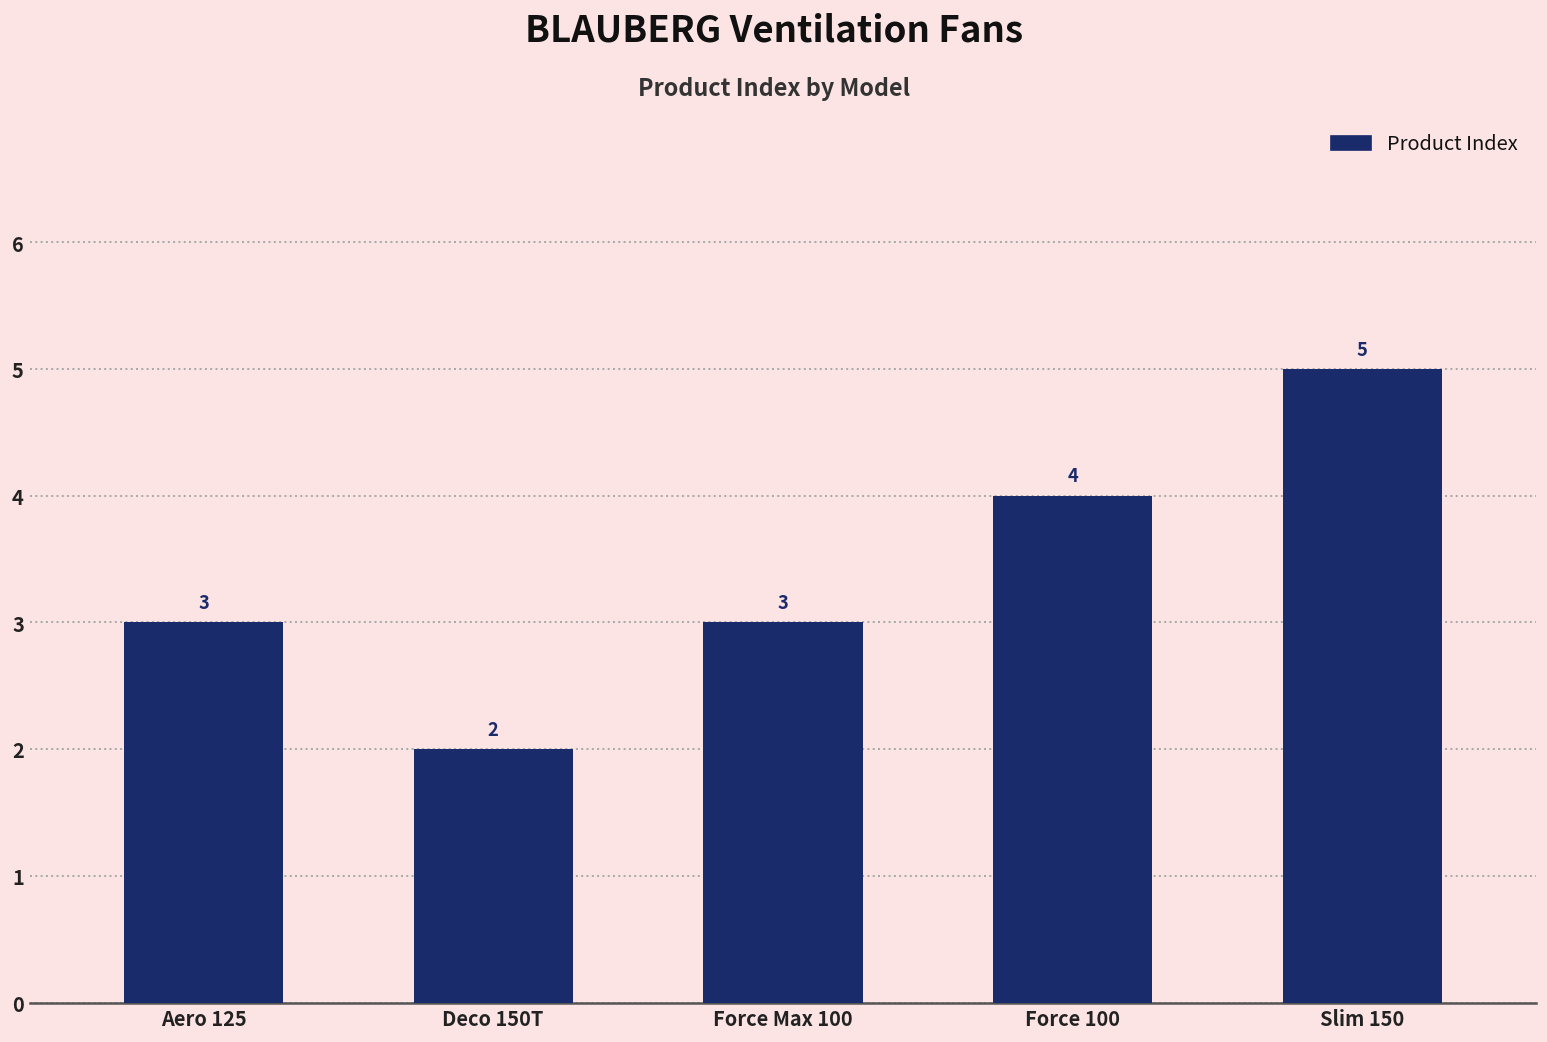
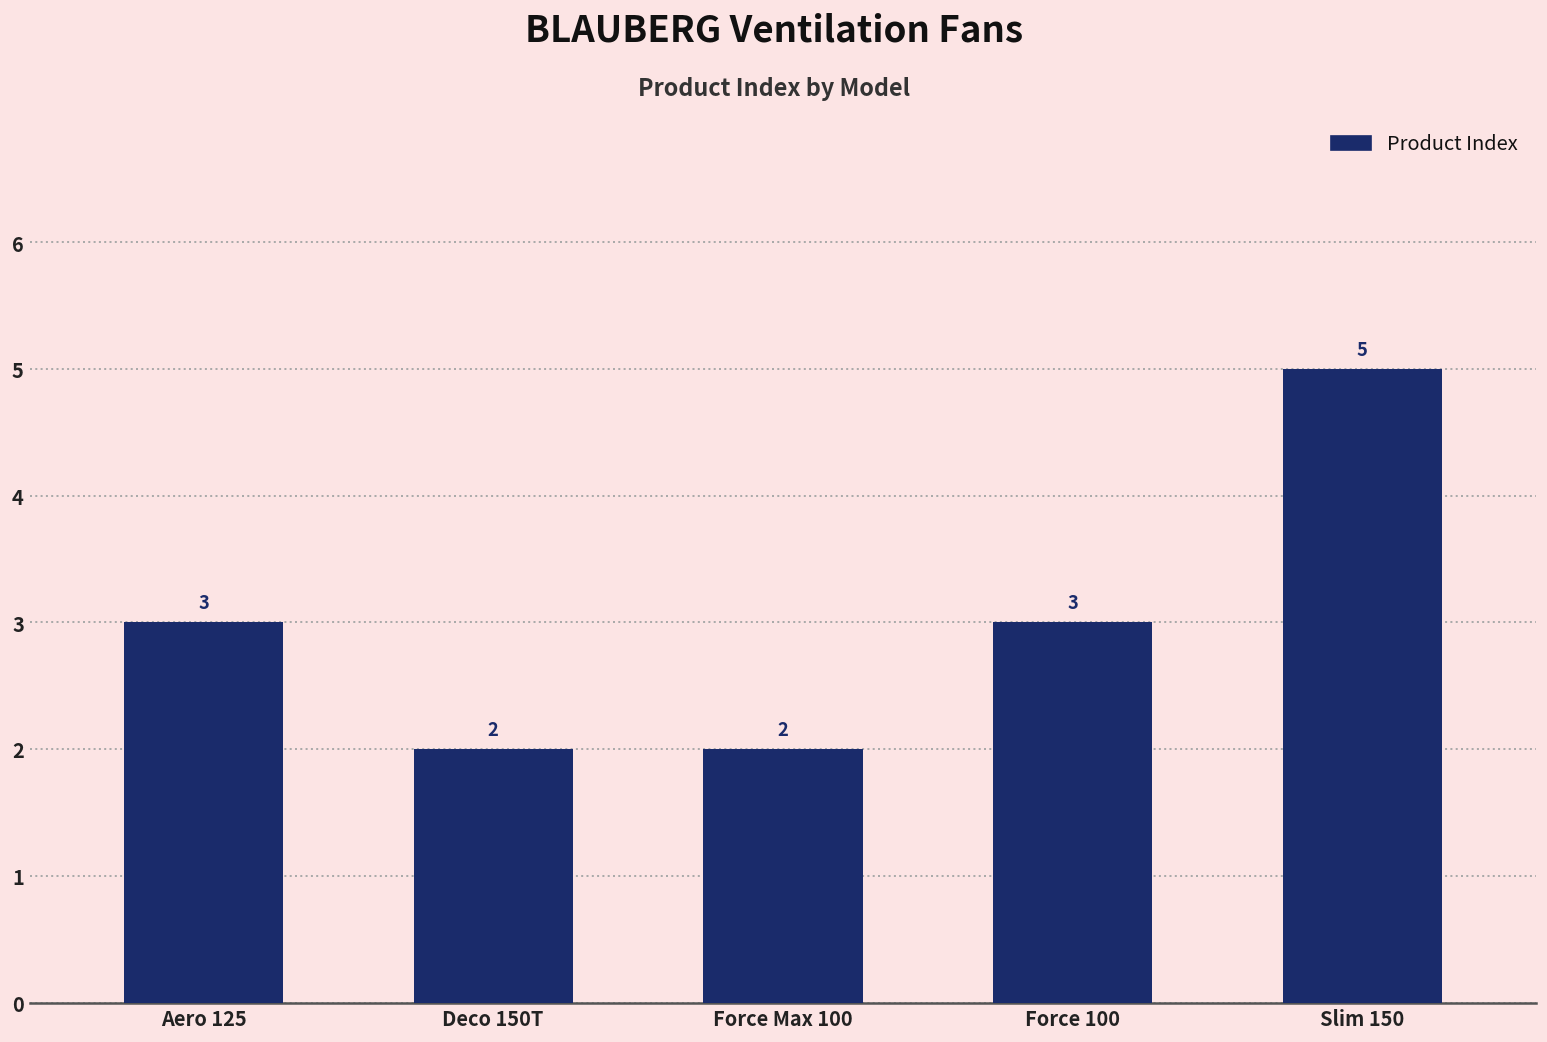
  {
    "Aero 125": 3,
    "Deco 150T": 2,
-   "Force Max 100": 3,
-   "Force 100": 4,
+   "Force Max 100": 2,
+   "Force 100": 3,
    "Slim 150": 5
  }
